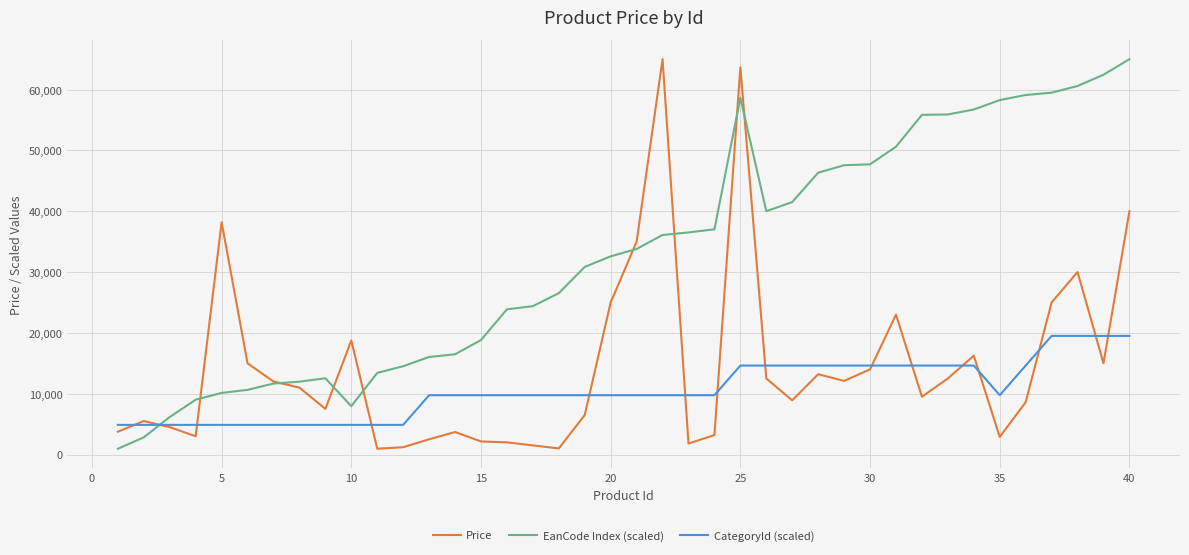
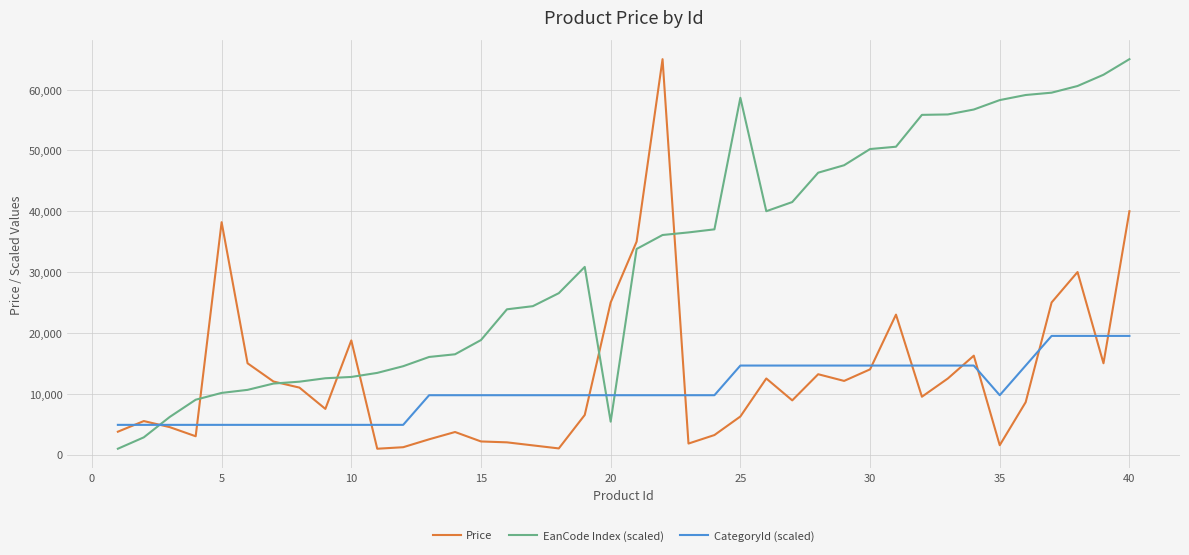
  {
    "Price": {
      "5": "38,000",
      "10": "19,000",
      "15": "2,000",
      "20": "25,000",
-     "25": "64,000",
+     "25": "6,000",
      "30": "14,000",
-     "35": "3,000",
+     "35": "2,000",
      "40": "40,000"
    },
    "EanCode Index (scaled)": {
      "5": "10,000",
-     "10": "8,000",
+     "10": "13,000",
      "15": "19,000",
-     "20": "33,000",
+     "20": "5,000",
      "25": "59,000",
-     "30": "48,000",
+     "30": "50,000",
      "35": "58,000",
      "40": "65,000"
    },
    "CategoryId (scaled)": {
      "5": "5,000",
      "10": "5,000",
      "15": "10,000",
      "20": "10,000",
      "25": "15,000",
      "30": "15,000",
      "35": "10,000",
      "40": "20,000"
    }
  }
